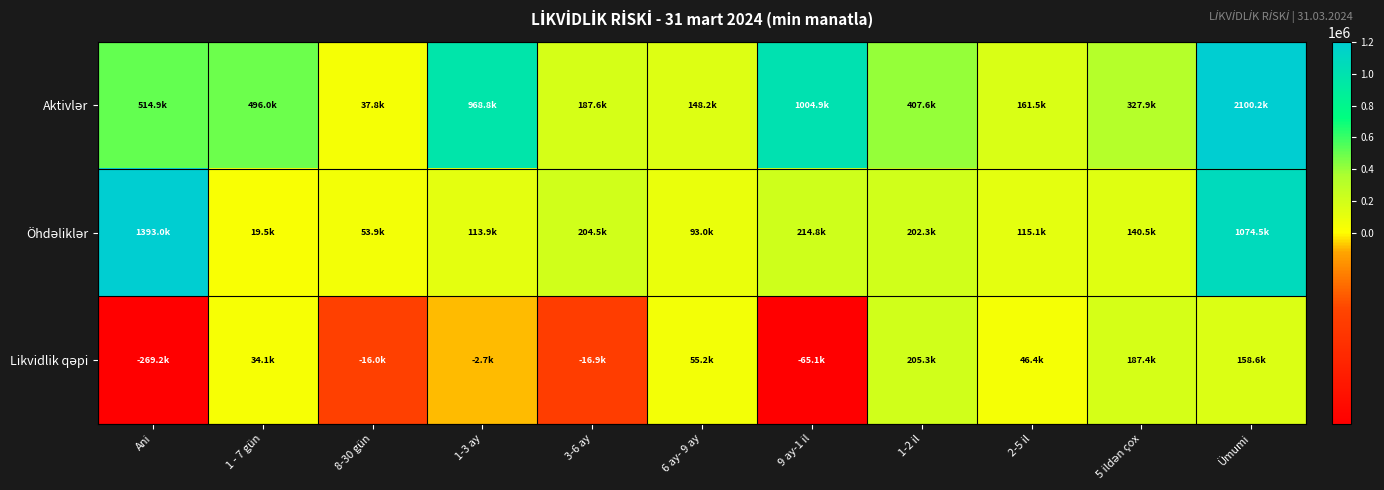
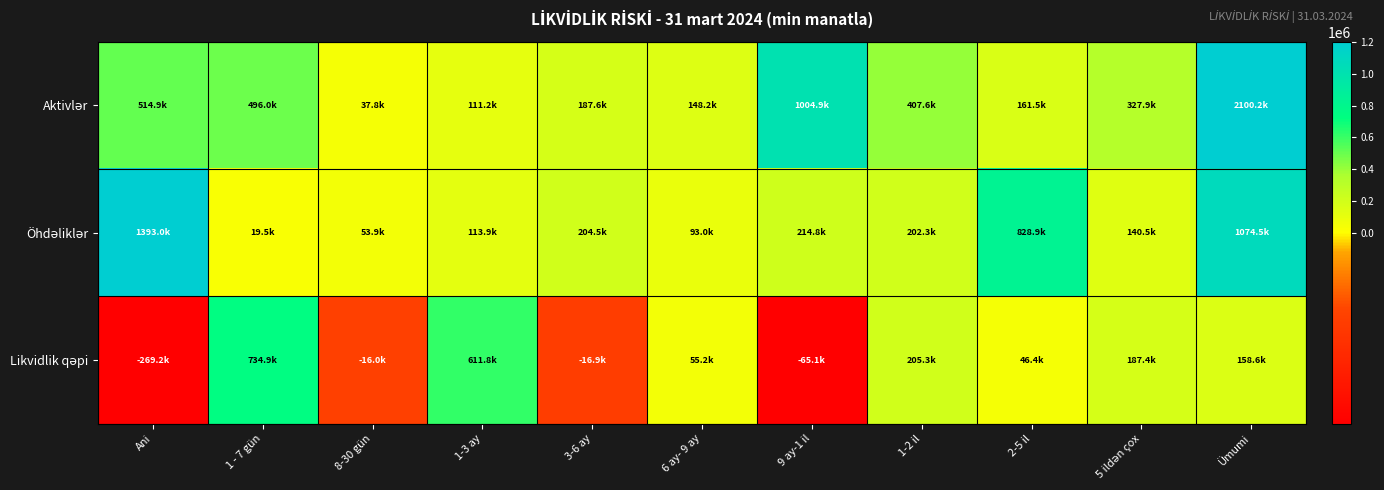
  {
    "Aktivlər": {
      "Ani": "514.9k",
      "1 - 7 gün": "496.0k",
      "8-30 gün": "37.8k",
-     "1-3 ay": "968.8k",
+     "1-3 ay": "111.2k",
      "3-6 ay": "187.6k",
      "6 ay- 9 ay": "148.2k",
      "9 ay-1 il": "1004.9k",
      "1-2 il": "407.6k",
      "2-5 il": "161.5k",
      "5 ildən çox": "327.9k",
      "Ümumi": "2100.2k"
    },
    "Öhdəliklər": {
      "Ani": "1393.0k",
      "1 - 7 gün": "19.5k",
      "8-30 gün": "53.9k",
      "1-3 ay": "113.9k",
      "3-6 ay": "204.5k",
      "6 ay- 9 ay": "93.0k",
      "9 ay-1 il": "214.8k",
      "1-2 il": "202.3k",
-     "2-5 il": "115.1k",
+     "2-5 il": "828.9k",
      "5 ildən çox": "140.5k",
      "Ümumi": "1074.5k"
    },
    "Likvidlik qəpi": {
      "Ani": "-269.2k",
-     "1 - 7 gün": "34.1k",
+     "1 - 7 gün": "734.9k",
      "8-30 gün": "-16.0k",
-     "1-3 ay": "-2.7k",
+     "1-3 ay": "611.8k",
      "3-6 ay": "-16.9k",
      "6 ay- 9 ay": "55.2k",
      "9 ay-1 il": "-65.1k",
      "1-2 il": "205.3k",
      "2-5 il": "46.4k",
      "5 ildən çox": "187.4k",
      "Ümumi": "158.6k"
    }
  }
